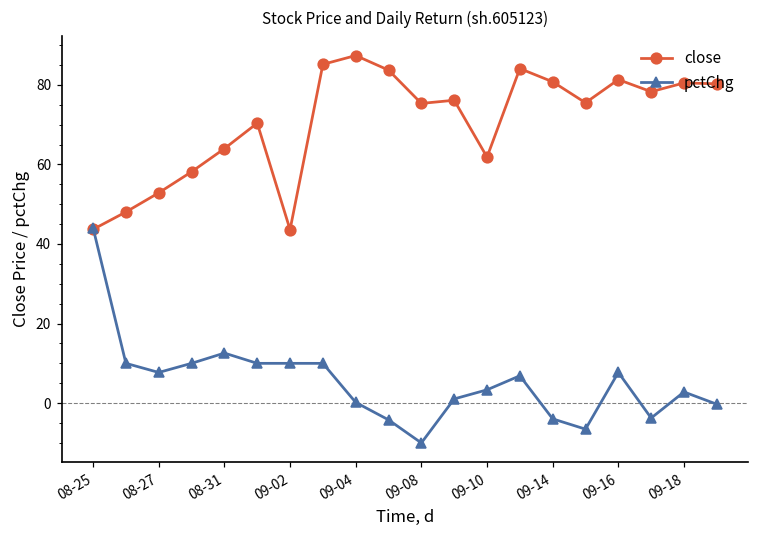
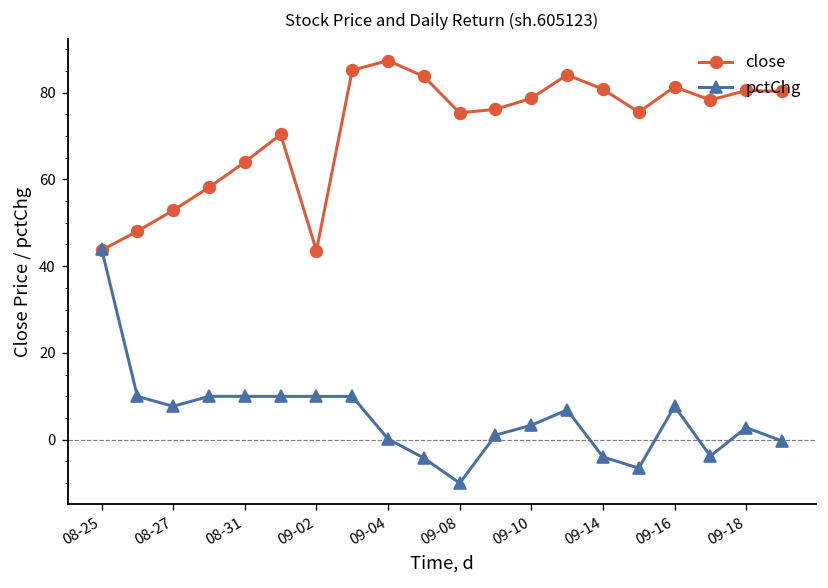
  {
    "close": {
      "08-27": 53,
      "08-31": 64,
      "09-02": 44,
      "09-04": 87,
      "09-08": 75,
-     "09-10": 62,
+     "09-10": 79,
      "09-14": 81,
      "09-16": 81,
      "09-18": 80
    },
    "pctChg": {
      "08-27": 8,
-     "08-31": 13,
+     "08-31": 10,
      "09-02": 10,
      "09-04": 0,
      "09-08": -10,
      "09-10": 3,
      "09-14": -4,
      "09-16": 8,
      "09-18": 3
    }
  }
